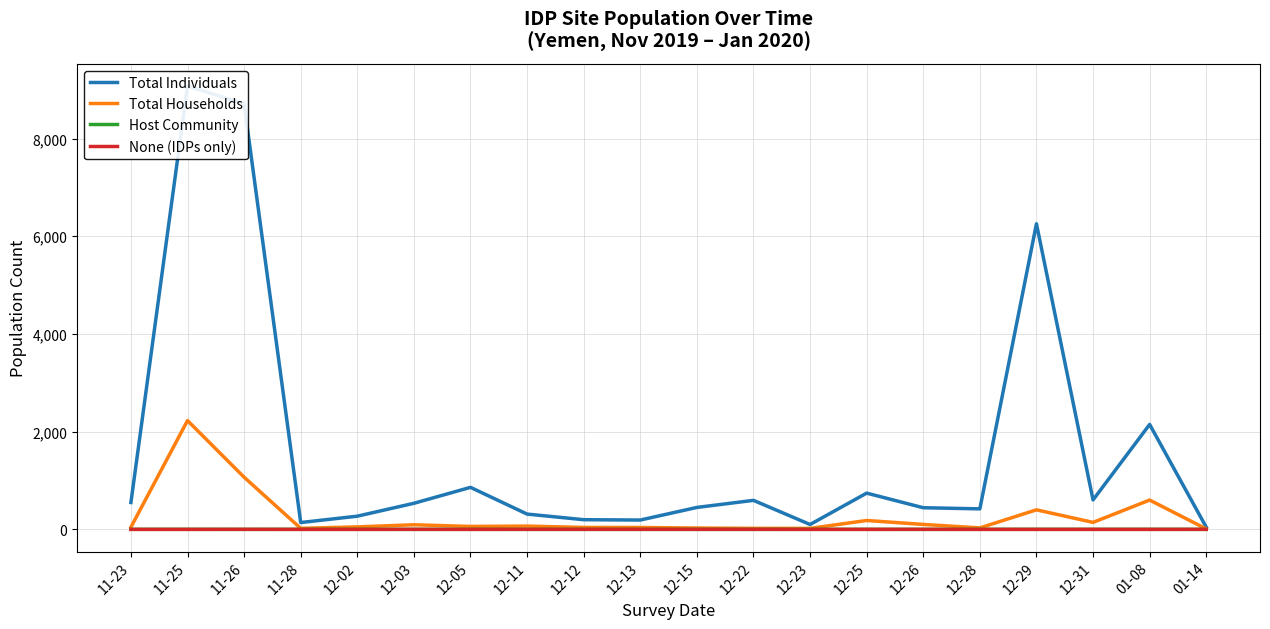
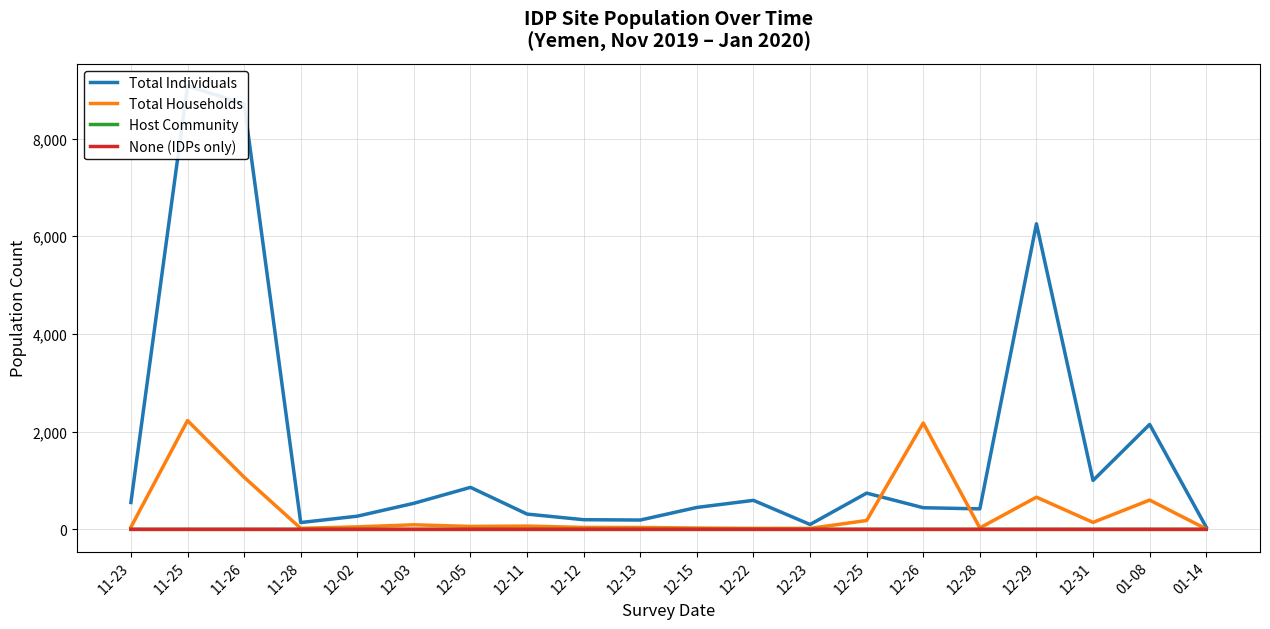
  {
    "Total Individuals": {
      "11-23": "600",
      "11-28": "100",
      "12-02": "300",
      "12-03": "500",
      "12-05": "900",
      "12-11": "300",
      "12-12": "200",
      "12-13": "200",
      "12-15": "400",
      "12-22": "600",
      "12-23": "100",
      "12-25": "700",
      "12-26": "400",
      "12-28": "400",
      "12-29": "6,300",
-     "12-31": "600",
+     "12-31": "1,000",
      "01-08": "2,100"
    },
    "Total Households": {
      "11-25": "2,200",
      "11-26": "1,100",
      "12-03": "100",
      "12-05": "100",
      "12-11": "100",
      "12-25": "200",
-     "12-26": "100",
-     "12-29": "400",
+     "12-26": "2,200",
+     "12-29": "700",
      "12-31": "100",
      "01-08": "600"
    },
    "None (IDPs only)": {
      "11-25": "0",
      "11-26": "0",
      "12-03": "0",
      "12-05": "0",
      "12-11": "0",
      "12-25": "0",
      "12-26": "0",
      "12-29": "0",
      "12-31": "0",
      "01-08": "0"
    }
  }
